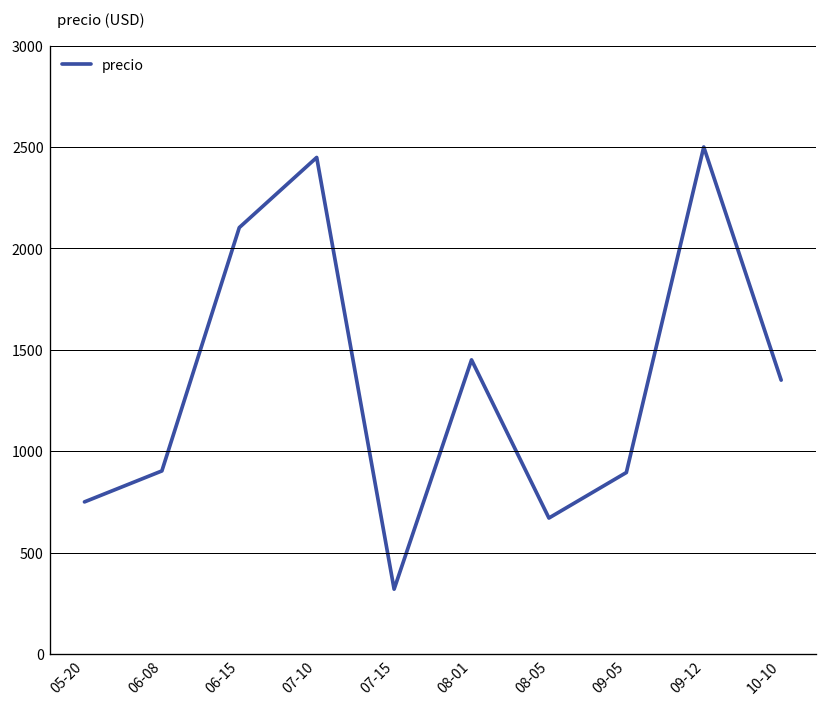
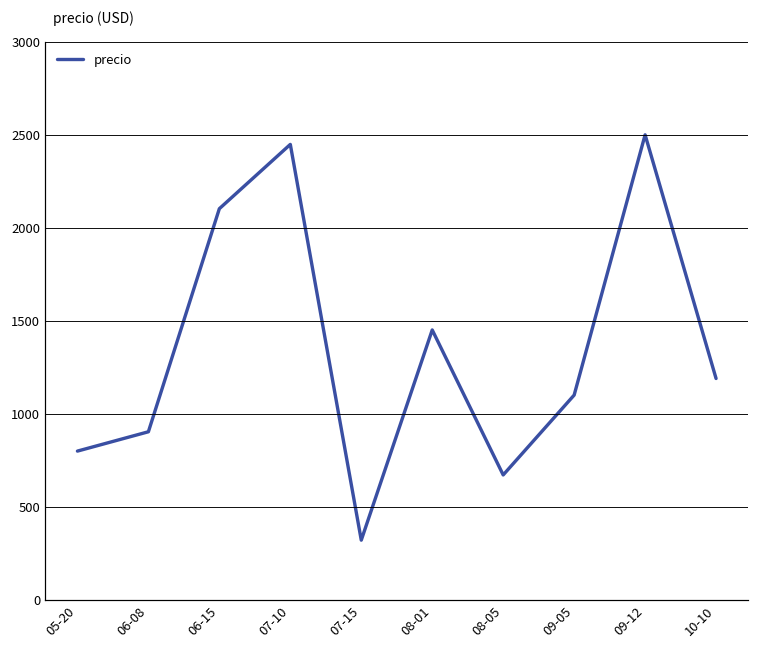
  {
-   "05-20": 750,
+   "05-20": 800,
    "06-08": 900,
    "06-15": 2100,
    "07-10": 2450,
    "07-15": 320,
    "08-01": 1450,
    "08-05": 670,
-   "09-05": 900,
+   "09-05": 1100,
    "09-12": 2500,
-   "10-10": 1350
+   "10-10": 1190
  }
